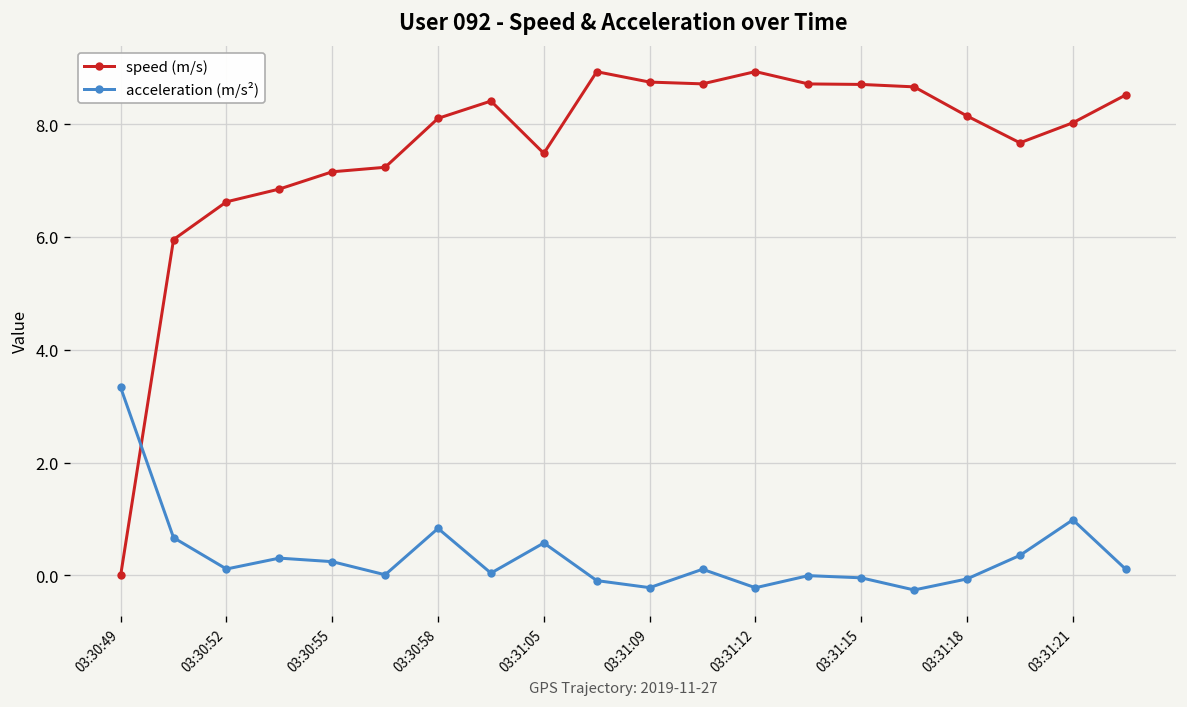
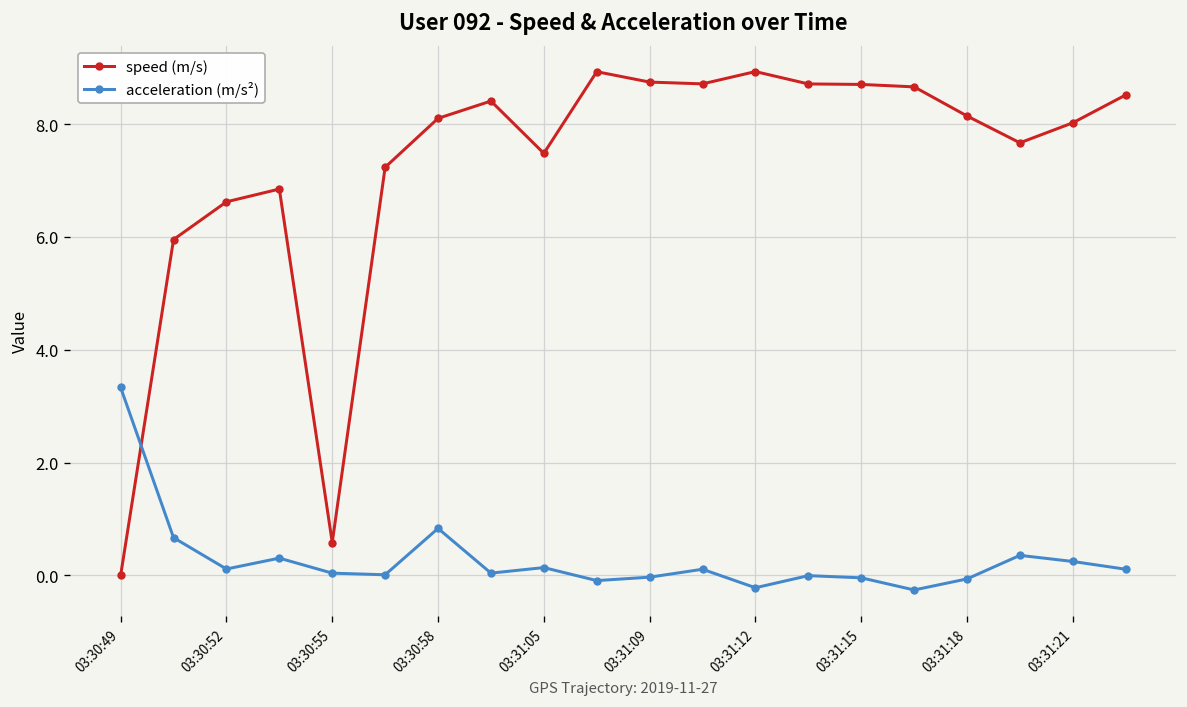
  {
    "speed (m/s)": {
      "03:30:49": 0.0,
      "03:30:52": 6.6,
-     "03:30:55": 7.2,
+     "03:30:55": 0.6,
      "03:30:58": 8.1,
      "03:31:05": 7.5,
      "03:31:09": 8.7,
      "03:31:12": 8.9,
      "03:31:15": 8.7,
      "03:31:18": 8.1,
      "03:31:21": 8.0
    },
    "acceleration (m/s²)": {
      "03:30:49": 3.3,
      "03:30:52": 0.1,
-     "03:30:55": 0.2,
+     "03:30:55": 0.0,
      "03:30:58": 0.8,
-     "03:31:05": 0.6,
-     "03:31:09": -0.2,
+     "03:31:05": 0.1,
+     "03:31:09": 0.0,
      "03:31:12": -0.2,
      "03:31:15": 0.0,
      "03:31:18": -0.1,
-     "03:31:21": 1.0
+     "03:31:21": 0.2
    }
  }
